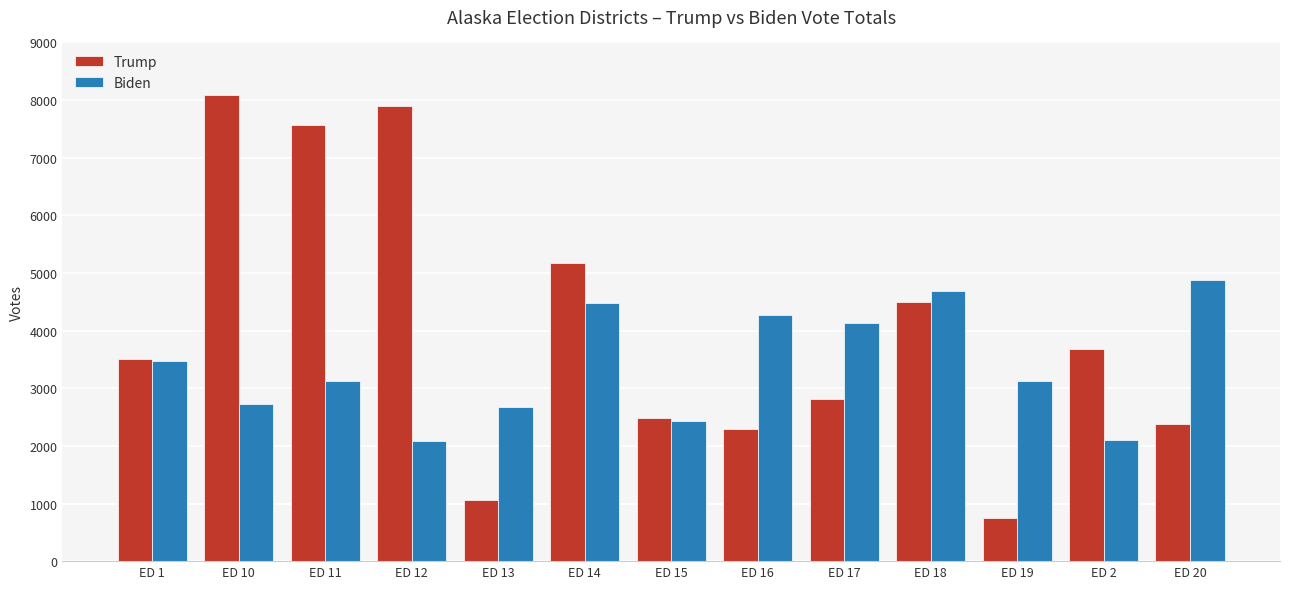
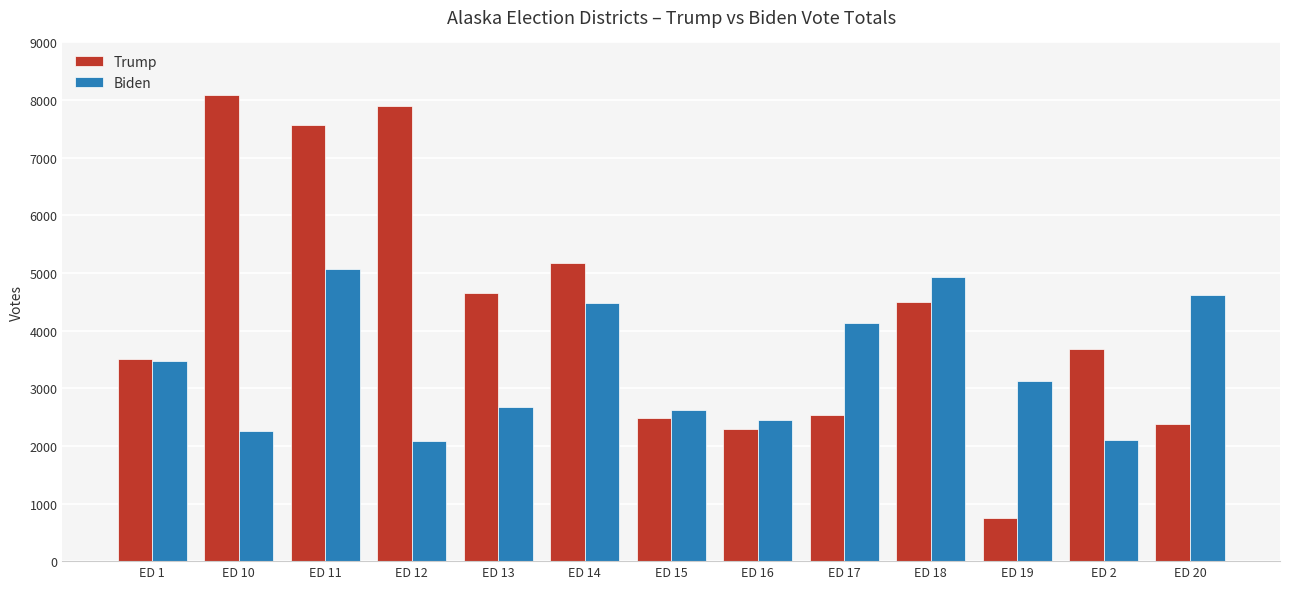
  {
    "Trump": {
      "ED 1": 3500,
      "ED 10": 8100,
      "ED 11": 7600,
      "ED 12": 7900,
-     "ED 13": 1100,
+     "ED 13": 4700,
      "ED 14": 5200,
      "ED 15": 2500,
      "ED 16": 2300,
-     "ED 17": 2800,
+     "ED 17": 2500,
      "ED 18": 4500,
      "ED 19": 800,
      "ED 2": 3700,
      "ED 20": 2400
    },
    "Biden": {
      "ED 1": 3500,
-     "ED 10": 2700,
-     "ED 11": 3100,
+     "ED 10": 2300,
+     "ED 11": 5100,
      "ED 12": 2100,
      "ED 13": 2700,
      "ED 14": 4500,
-     "ED 15": 2400,
-     "ED 16": 4300,
+     "ED 15": 2600,
+     "ED 16": 2400,
      "ED 17": 4100,
-     "ED 18": 4700,
+     "ED 18": 4900,
      "ED 19": 3100,
      "ED 2": 2100,
-     "ED 20": 4900
+     "ED 20": 4600
    }
  }
